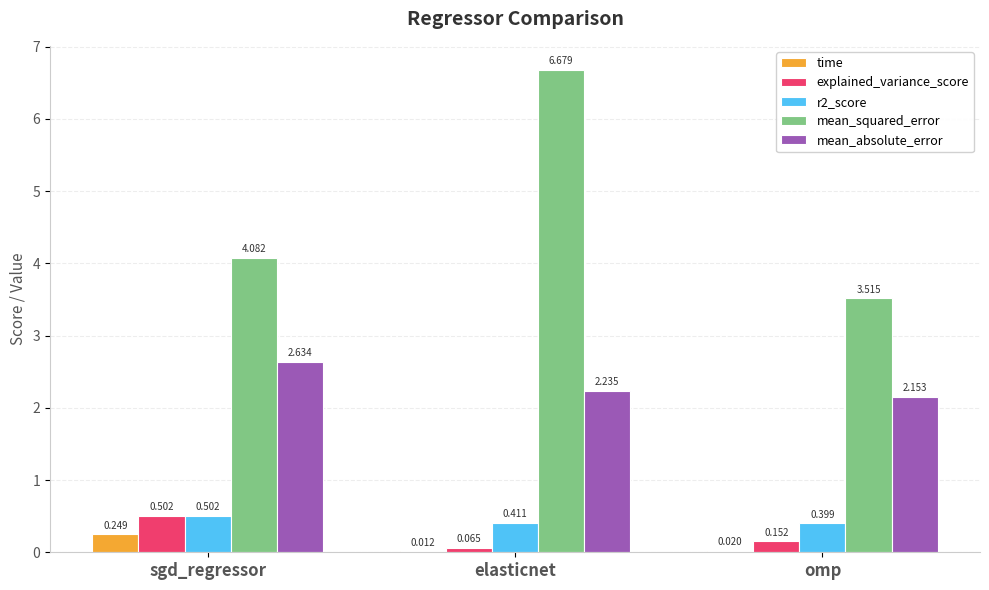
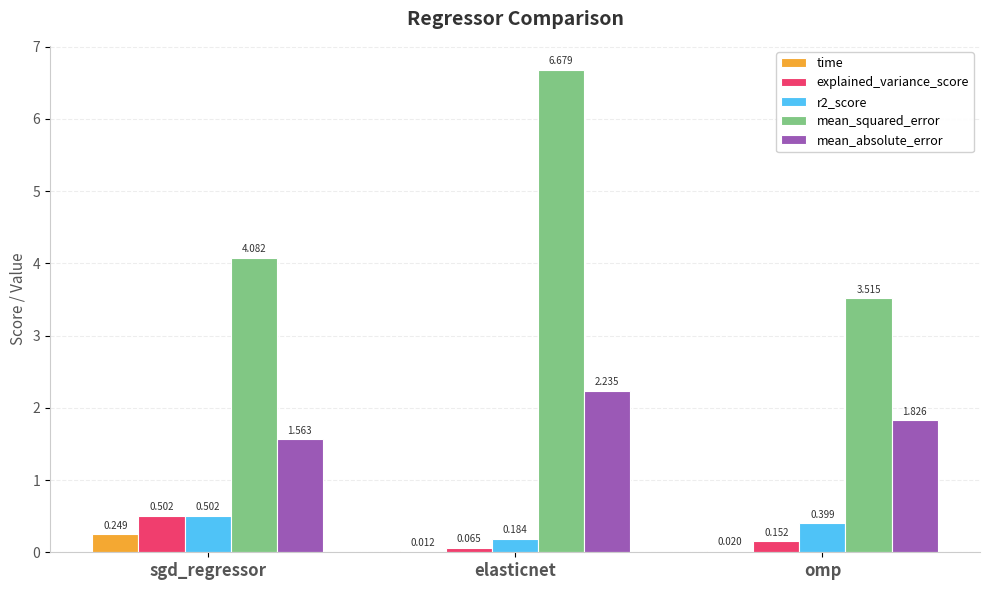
  {
    "time": {
      "sgd_regressor": 0.249,
      "elasticnet": 0.012,
      "omp": 0.020
    },
    "explained_variance_score": {
      "sgd_regressor": 0.502,
      "elasticnet": 0.065,
      "omp": 0.152
    },
    "r2_score": {
      "sgd_regressor": 0.502,
-     "elasticnet": 0.411,
+     "elasticnet": 0.184,
      "omp": 0.399
    },
    "mean_squared_error": {
      "sgd_regressor": 4.082,
      "elasticnet": 6.679,
      "omp": 3.515
    },
    "mean_absolute_error": {
-     "sgd_regressor": 2.634,
+     "sgd_regressor": 1.563,
      "elasticnet": 2.235,
-     "omp": 2.153
+     "omp": 1.826
    }
  }
